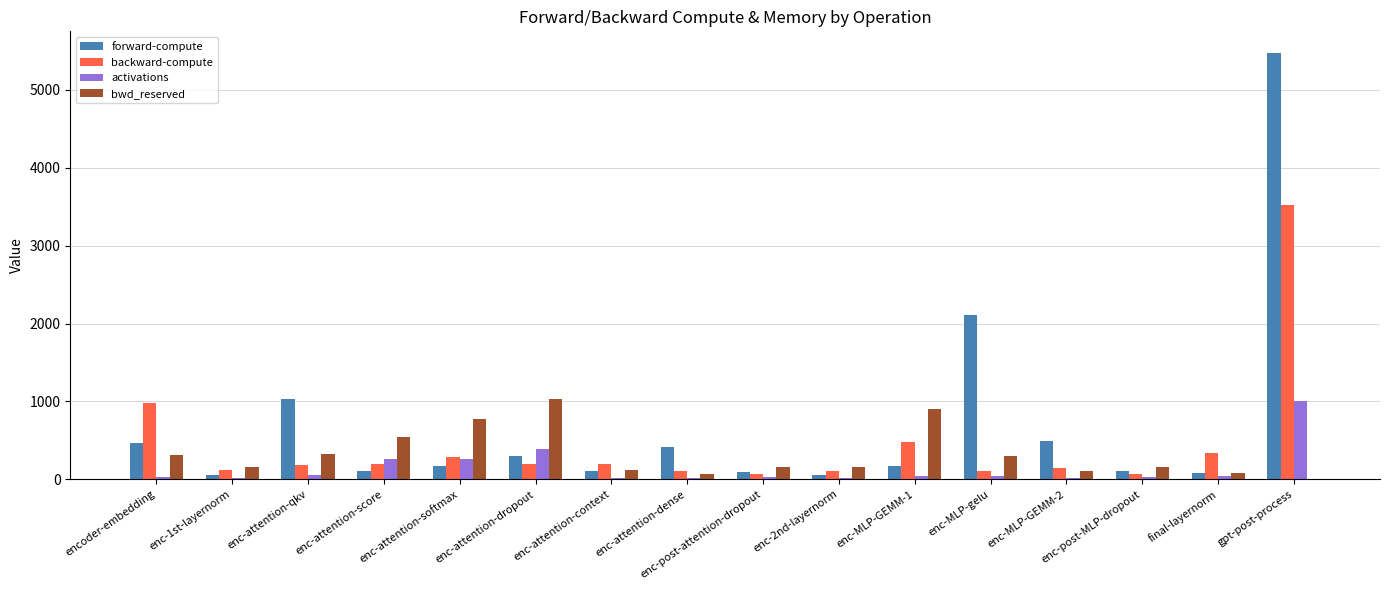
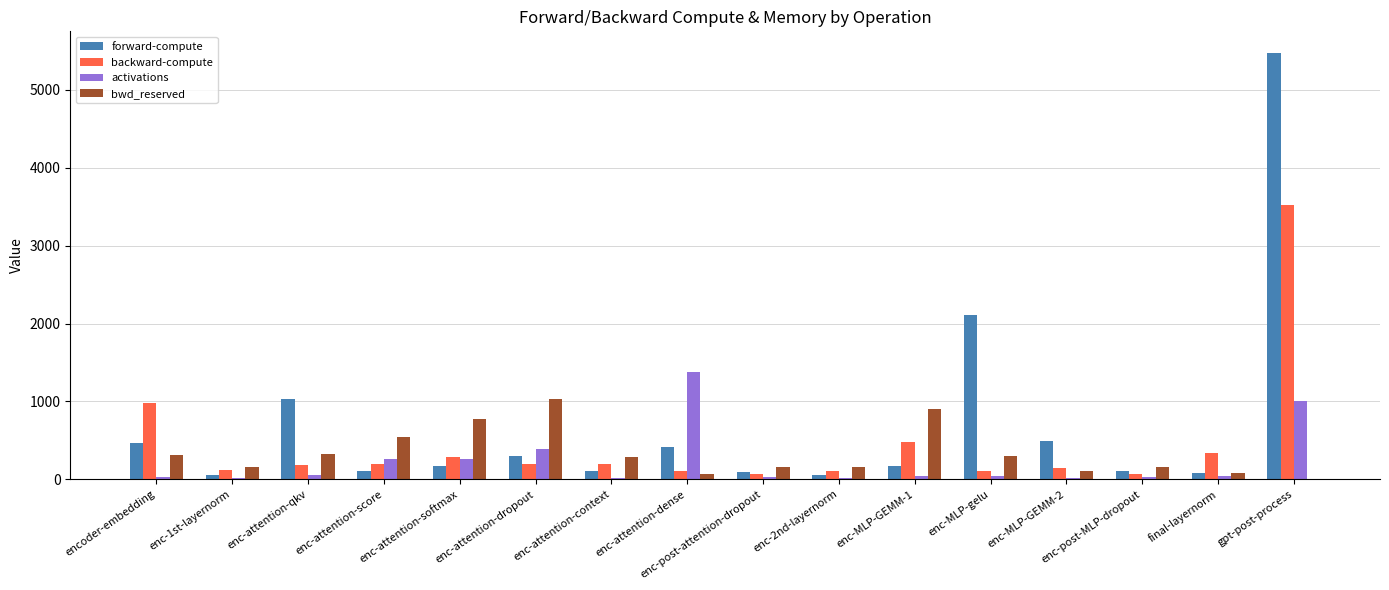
  {
    "forward-compute": {
      "encoder-embedding": 500,
      "enc-1st-layernorm": 100,
      "enc-attention-qkv": 1000,
      "enc-attention-score": 100,
      "enc-attention-softmax": 200,
      "enc-attention-dropout": 300,
      "enc-attention-context": 100,
      "enc-attention-dense": 400,
      "enc-post-attention-dropout": 100,
      "enc-2nd-layernorm": 100,
      "enc-MLP-GEMM-1": 200,
      "enc-MLP-gelu": 2100,
      "enc-MLP-GEMM-2": 500,
      "enc-post-MLP-dropout": 100,
      "final-layernorm": 100,
      "gpt-post-process": 5500
    },
    "backward-compute": {
      "encoder-embedding": 1000,
      "enc-1st-layernorm": 100,
      "enc-attention-qkv": 200,
      "enc-attention-score": 200,
      "enc-attention-softmax": 300,
      "enc-attention-dropout": 200,
      "enc-attention-context": 200,
      "enc-attention-dense": 100,
      "enc-post-attention-dropout": 100,
      "enc-2nd-layernorm": 100,
      "enc-MLP-GEMM-1": 500,
      "enc-MLP-gelu": 100,
      "enc-MLP-GEMM-2": 100,
      "enc-post-MLP-dropout": 100,
      "final-layernorm": 300,
      "gpt-post-process": 3500
    },
    "activations": {
      "enc-attention-qkv": 100,
      "enc-attention-score": 300,
      "enc-attention-softmax": 300,
      "enc-attention-dropout": 400,
-     "enc-attention-dense": 0,
+     "enc-attention-dense": 1400,
      "enc-MLP-GEMM-1": 0,
      "enc-MLP-gelu": 0,
      "final-layernorm": 0,
      "gpt-post-process": 1000
    },
    "bwd_reserved": {
      "encoder-embedding": 300,
      "enc-1st-layernorm": 200,
      "enc-attention-qkv": 300,
      "enc-attention-score": 500,
      "enc-attention-softmax": 800,
      "enc-attention-dropout": 1000,
-     "enc-attention-context": 100,
+     "enc-attention-context": 300,
      "enc-attention-dense": 100,
      "enc-post-attention-dropout": 200,
      "enc-2nd-layernorm": 200,
      "enc-MLP-GEMM-1": 900,
      "enc-MLP-gelu": 300,
      "enc-MLP-GEMM-2": 100,
      "enc-post-MLP-dropout": 200,
      "final-layernorm": 100,
      "gpt-post-process": 0
    }
  }
